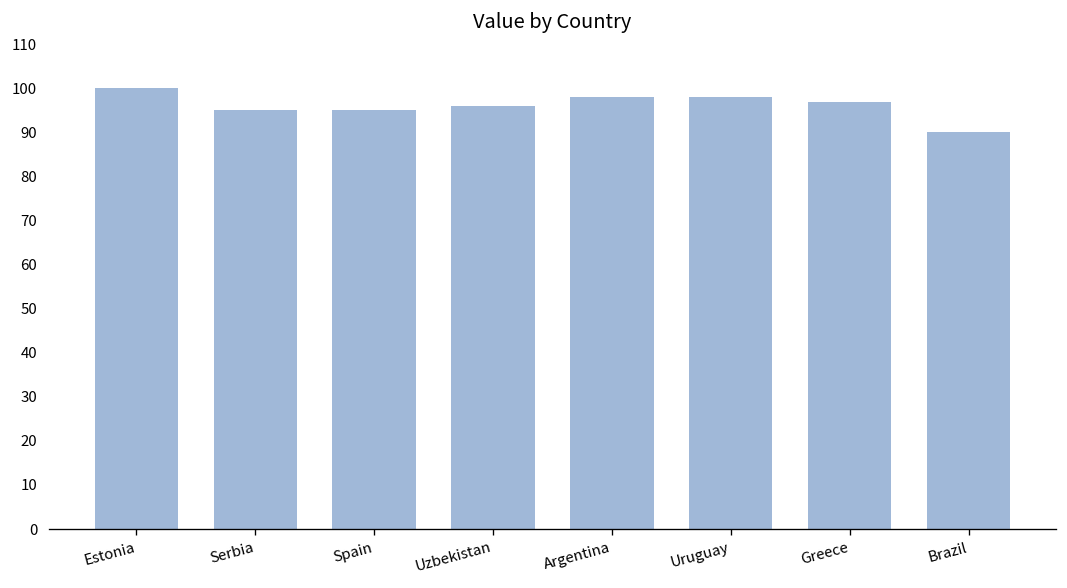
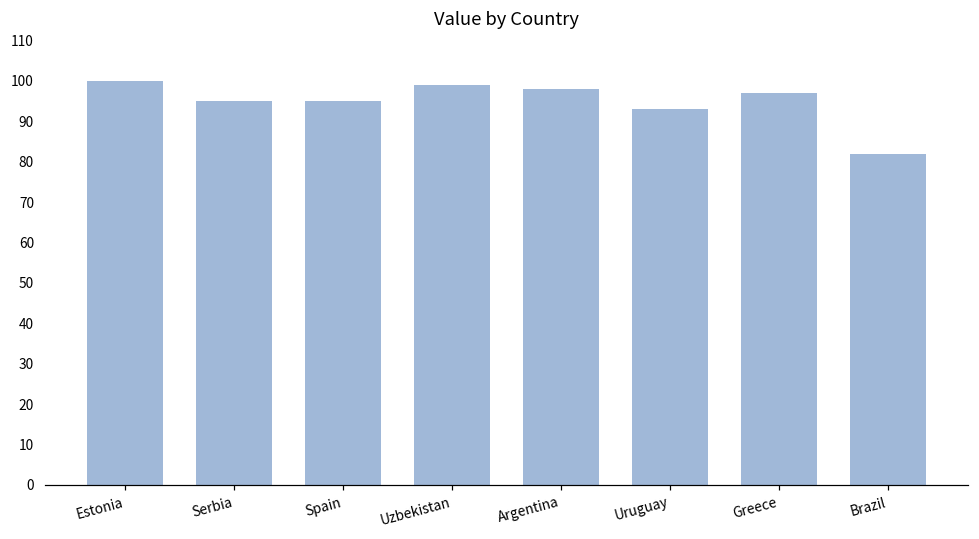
  {
    "Estonia": 100,
    "Serbia": 95,
    "Spain": 95,
-   "Uzbekistan": 96,
+   "Uzbekistan": 99,
    "Argentina": 98,
-   "Uruguay": 98,
+   "Uruguay": 93,
    "Greece": 97,
-   "Brazil": 90
+   "Brazil": 82
  }
